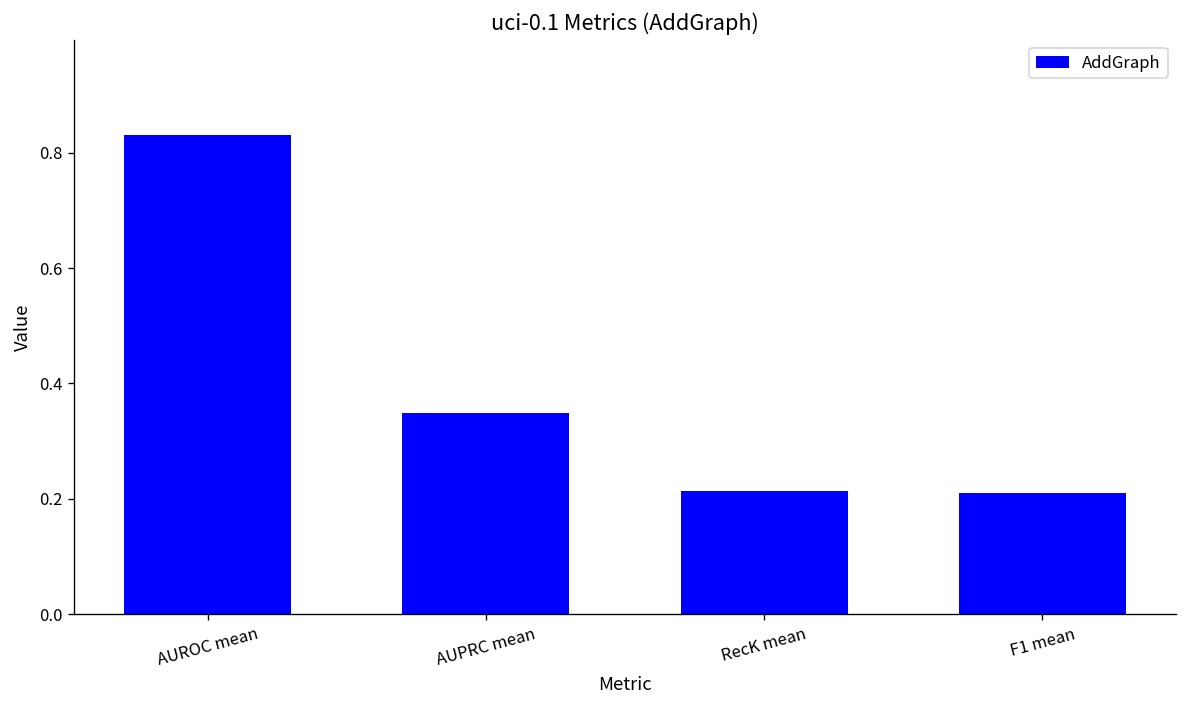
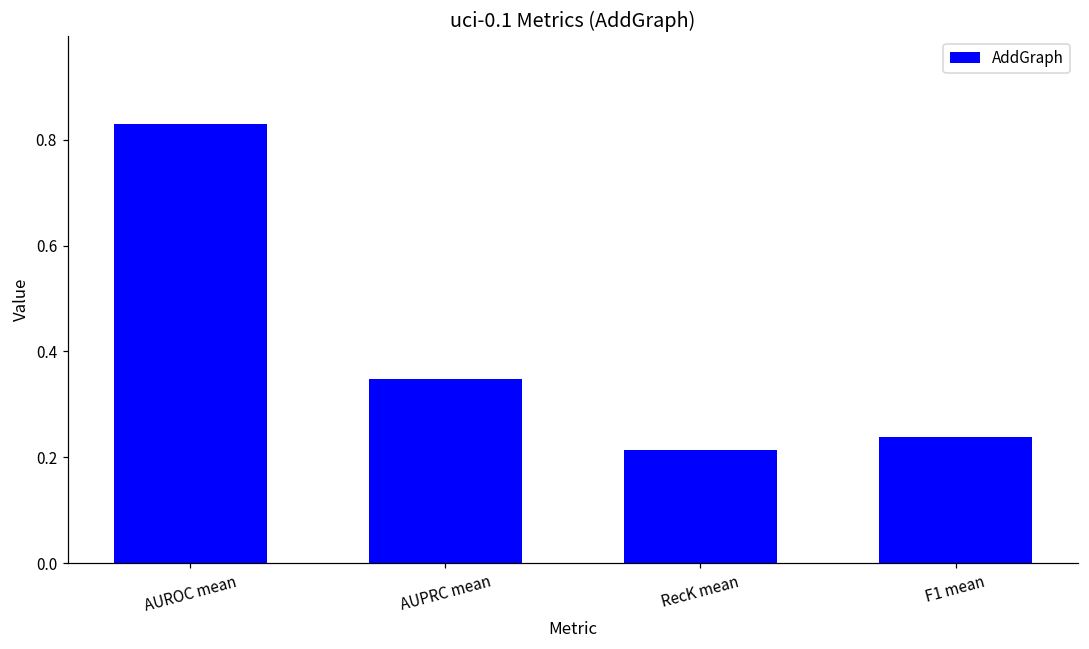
  {
    "AUROC mean": 0.83,
    "AUPRC mean": 0.35,
    "RecK mean": 0.21,
-   "F1 mean": 0.21
+   "F1 mean": 0.24
  }
